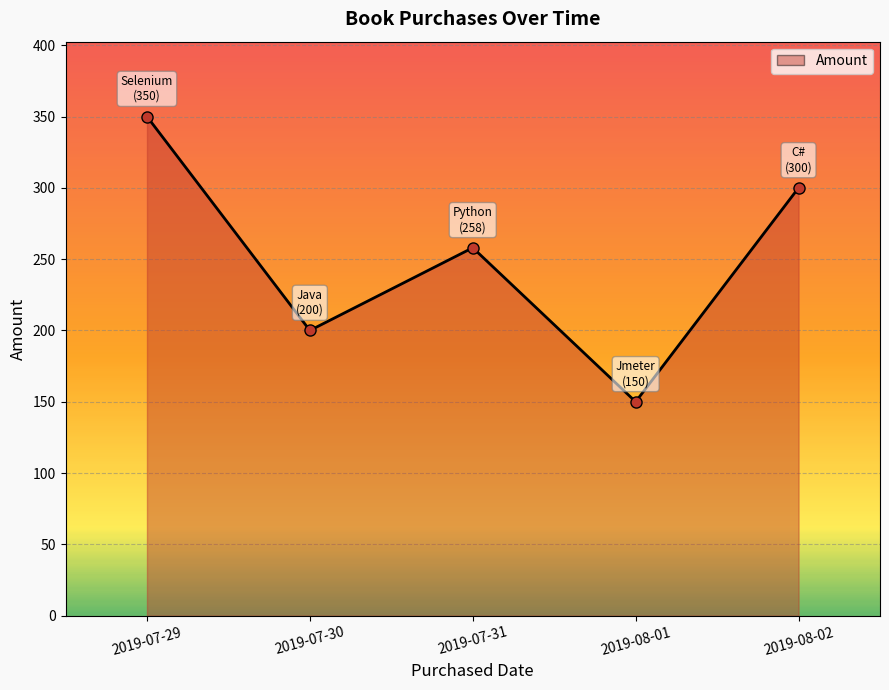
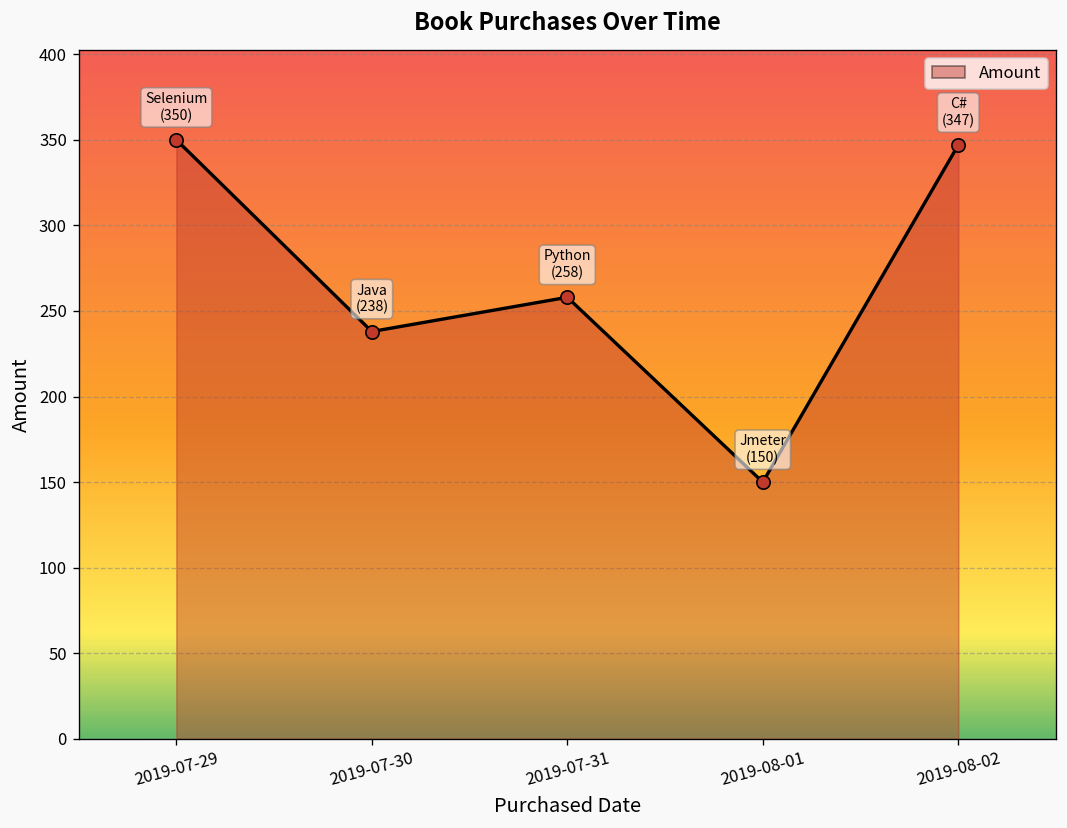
  {
-   "2019-07-30": "(200)",
-   "2019-08-02": "(300)"
+   "2019-07-30": "(238)",
+   "2019-08-02": "(347)"
  }
